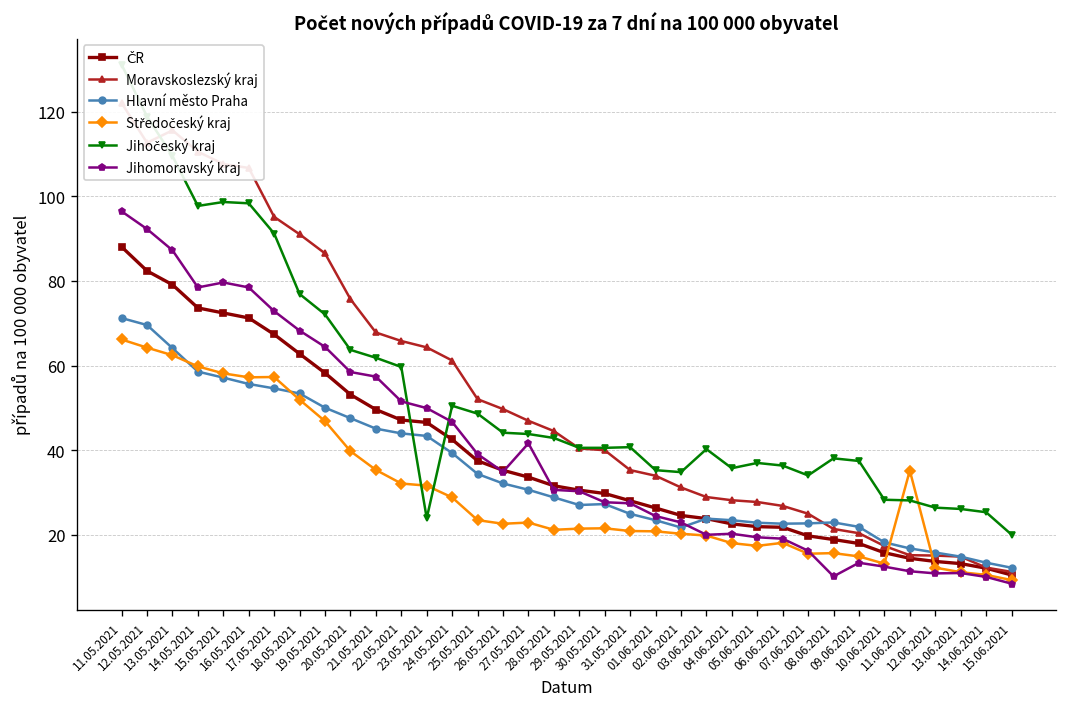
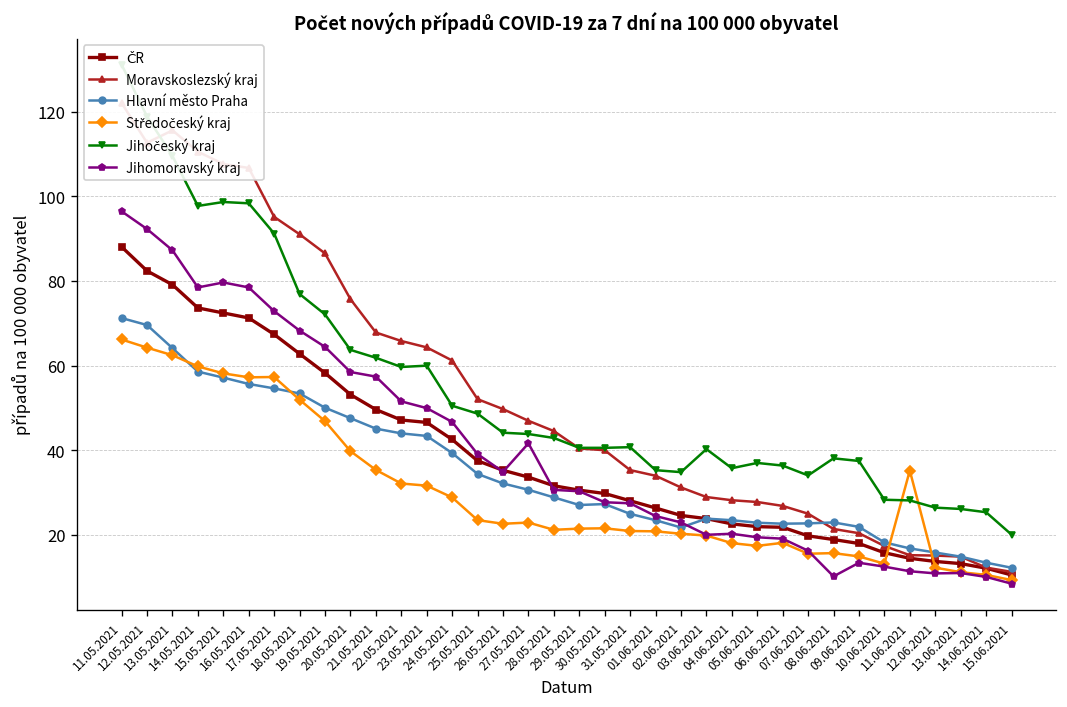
  {
    "ČR": {
      "11.05.2021": 88,
      "12.05.2021": 82,
      "13.05.2021": 79,
      "14.05.2021": 74,
      "15.05.2021": 72,
      "16.05.2021": 71,
      "17.05.2021": 67,
      "18.05.2021": 63,
      "19.05.2021": 58,
      "20.05.2021": 53,
      "21.05.2021": 50,
      "22.05.2021": 47,
      "23.05.2021": 47,
      "24.05.2021": 43,
      "25.05.2021": 37,
      "27.05.2021": 34,
      "28.05.2021": 32,
      "30.05.2021": 30,
      "01.06.2021": 26,
      "02.06.2021": 25,
      "04.06.2021": 23,
      "05.06.2021": 22,
      "06.06.2021": 22,
      "07.06.2021": 20,
      "08.06.2021": 19,
      "09.06.2021": 18,
      "10.06.2021": 16,
      "11.06.2021": 14,
      "12.06.2021": 14,
      "13.06.2021": 13,
      "15.06.2021": 11
    },
    "Moravskoslezský kraj": {
      "17.05.2021": 95,
      "18.05.2021": 91,
      "19.05.2021": 87,
      "20.05.2021": 76,
      "21.05.2021": 68,
      "22.05.2021": 66,
      "23.05.2021": 64,
      "24.05.2021": 61,
      "25.05.2021": 52,
      "26.05.2021": 50,
      "27.05.2021": 47,
      "28.05.2021": 45,
      "31.05.2021": 35,
      "01.06.2021": 34,
      "02.06.2021": 31,
      "03.06.2021": 29,
      "04.06.2021": 28,
      "05.06.2021": 28,
      "06.06.2021": 27,
      "07.06.2021": 25,
      "08.06.2021": 21,
      "09.06.2021": 20,
      "10.06.2021": 17,
      "11.06.2021": 15,
      "15.06.2021": 11
    },
    "Hlavní město Praha": {
      "11.05.2021": 71,
      "12.05.2021": 70,
      "13.05.2021": 64,
      "14.05.2021": 59,
      "15.05.2021": 57,
      "16.05.2021": 56,
      "17.05.2021": 55,
      "18.05.2021": 53,
      "19.05.2021": 50,
      "20.05.2021": 48,
      "21.05.2021": 45,
      "22.05.2021": 44,
      "23.05.2021": 43,
      "24.05.2021": 39,
      "25.05.2021": 34,
      "26.05.2021": 32,
      "27.05.2021": 31,
      "28.05.2021": 29,
      "29.05.2021": 27,
      "31.05.2021": 25,
      "01.06.2021": 23,
      "02.06.2021": 22,
      "04.06.2021": 23,
      "05.06.2021": 23,
      "06.06.2021": 23,
      "07.06.2021": 23,
      "08.06.2021": 23,
      "09.06.2021": 22,
      "10.06.2021": 18,
      "11.06.2021": 17,
      "14.06.2021": 13,
      "15.06.2021": 12
    },
    "Středočeský kraj": {
      "11.05.2021": 66,
      "12.05.2021": 64,
      "13.05.2021": 62,
      "14.05.2021": 60,
      "15.05.2021": 58,
      "16.05.2021": 57,
      "17.05.2021": 57,
      "18.05.2021": 52,
      "19.05.2021": 47,
      "20.05.2021": 40,
      "21.05.2021": 35,
      "22.05.2021": 32,
      "23.05.2021": 32,
      "24.05.2021": 29,
      "25.05.2021": 23,
      "26.05.2021": 23,
      "27.05.2021": 23,
      "28.05.2021": 21,
      "29.05.2021": 21,
      "30.05.2021": 22,
      "31.05.2021": 21,
      "01.06.2021": 21,
      "02.06.2021": 20,
      "04.06.2021": 18,
      "05.06.2021": 17,
      "06.06.2021": 18,
      "08.06.2021": 16,
      "09.06.2021": 15,
      "11.06.2021": 35,
      "12.06.2021": 12,
      "15.06.2021": 9
    },
    "Jihočeský kraj": {
      "14.05.2021": 98,
      "15.05.2021": 99,
      "16.05.2021": 98,
      "17.05.2021": 91,
      "18.05.2021": 77,
      "19.05.2021": 72,
      "20.05.2021": 64,
      "21.05.2021": 62,
      "22.05.2021": 60,
-     "23.05.2021": 24,
+     "23.05.2021": 60,
      "24.05.2021": 51,
      "25.05.2021": 49,
      "26.05.2021": 44,
      "27.05.2021": 44,
      "28.05.2021": 43,
      "31.05.2021": 41,
      "01.06.2021": 35,
      "02.06.2021": 35,
      "03.06.2021": 40,
      "04.06.2021": 36,
      "05.06.2021": 37,
      "06.06.2021": 36,
      "07.06.2021": 34,
      "08.06.2021": 38,
      "09.06.2021": 37,
      "10.06.2021": 28,
      "11.06.2021": 28,
      "12.06.2021": 26,
      "13.06.2021": 26,
      "14.06.2021": 25,
      "15.06.2021": 20
    },
    "Jihomoravský kraj": {
      "11.05.2021": 96,
      "12.05.2021": 92,
      "13.05.2021": 87,
      "14.05.2021": 78,
      "15.05.2021": 80,
      "16.05.2021": 78,
      "17.05.2021": 73,
      "18.05.2021": 68,
      "19.05.2021": 64,
      "20.05.2021": 58,
      "21.05.2021": 57,
      "22.05.2021": 52,
      "23.05.2021": 50,
      "24.05.2021": 47,
      "25.05.2021": 39,
      "27.05.2021": 42,
      "28.05.2021": 31,
      "01.06.2021": 24,
      "02.06.2021": 23,
      "04.06.2021": 20,
      "05.06.2021": 19,
      "06.06.2021": 19,
      "08.06.2021": 10,
      "09.06.2021": 13,
      "11.06.2021": 11,
      "12.06.2021": 11,
      "15.06.2021": 8
    }
  }
